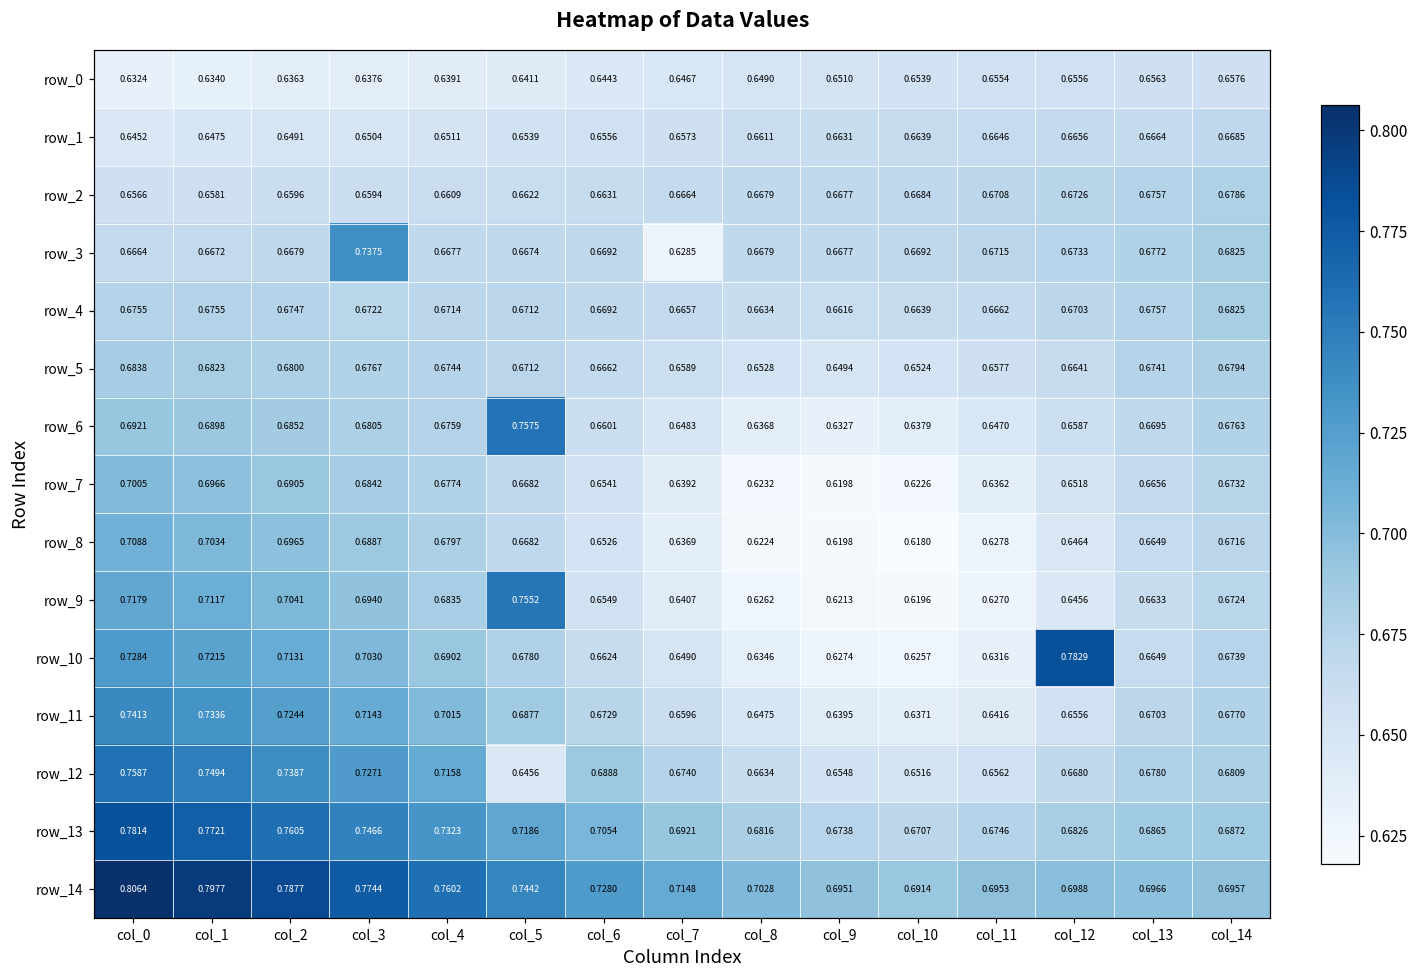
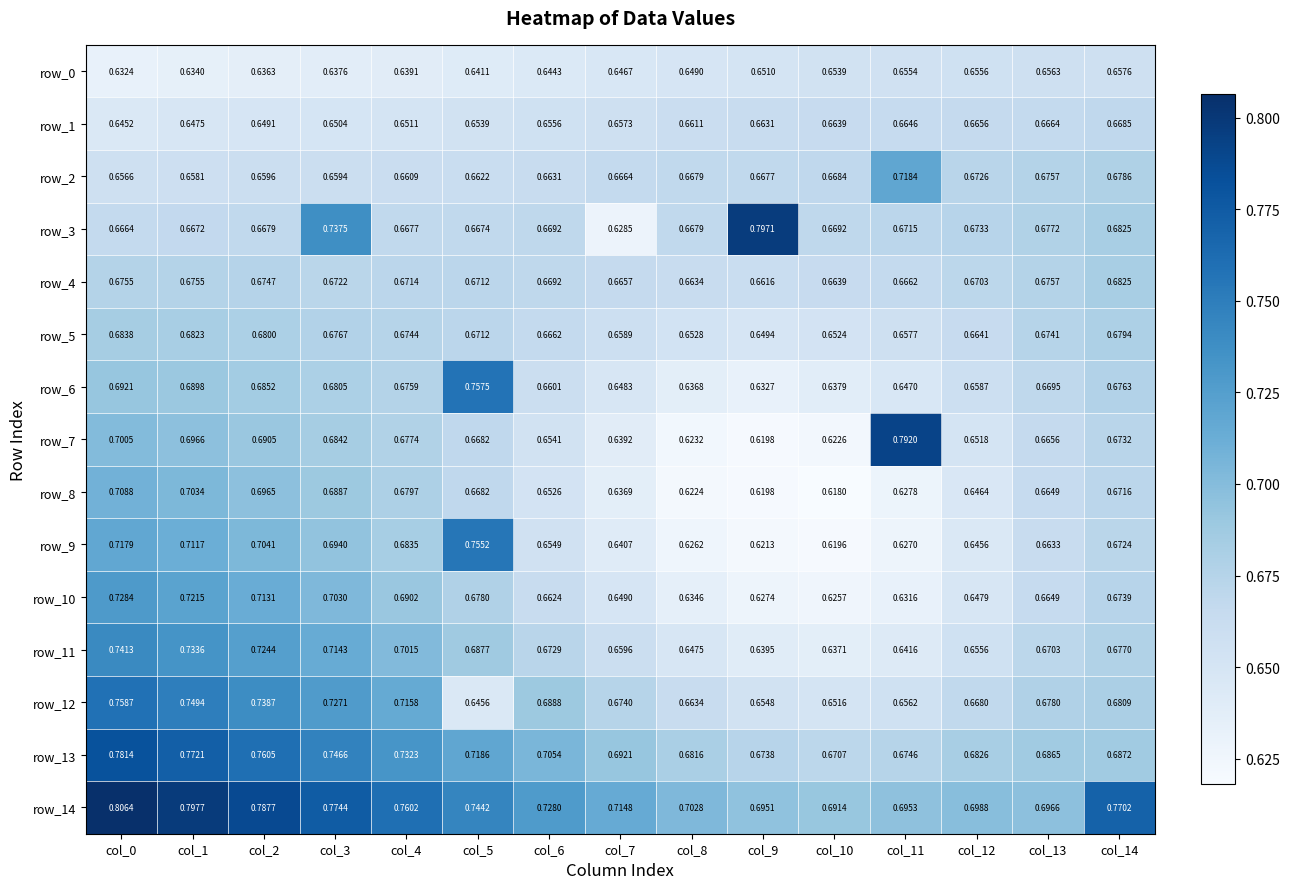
  {
    "row_2": {
      "col_0": 0.6566,
      "col_1": 0.6581,
      "col_2": 0.6596,
      "col_3": 0.6594,
      "col_4": 0.6609,
      "col_5": 0.6622,
      "col_6": 0.6631,
      "col_7": 0.6664,
      "col_8": 0.6679,
      "col_9": 0.6677,
      "col_10": 0.6684,
-     "col_11": 0.6708,
+     "col_11": 0.7184,
      "col_12": 0.6726,
      "col_13": 0.6757,
      "col_14": 0.6786
    },
    "row_3": {
      "col_0": 0.6664,
      "col_1": 0.6672,
      "col_2": 0.6679,
      "col_3": 0.7375,
      "col_4": 0.6677,
      "col_5": 0.6674,
      "col_6": 0.6692,
      "col_7": 0.6285,
      "col_8": 0.6679,
-     "col_9": 0.6677,
+     "col_9": 0.7971,
      "col_10": 0.6692,
      "col_11": 0.6715,
      "col_12": 0.6733,
      "col_13": 0.6772,
      "col_14": 0.6825
    },
    "row_7": {
      "col_0": 0.7005,
      "col_1": 0.6966,
      "col_2": 0.6905,
      "col_3": 0.6842,
      "col_4": 0.6774,
      "col_5": 0.6682,
      "col_6": 0.6541,
      "col_7": 0.6392,
      "col_8": 0.6232,
      "col_9": 0.6198,
      "col_10": 0.6226,
-     "col_11": 0.6362,
+     "col_11": 0.7920,
      "col_12": 0.6518,
      "col_13": 0.6656,
      "col_14": 0.6732
    },
    "row_10": {
      "col_0": 0.7284,
      "col_1": 0.7215,
      "col_2": 0.7131,
      "col_3": 0.7030,
      "col_4": 0.6902,
      "col_5": 0.6780,
      "col_6": 0.6624,
      "col_7": 0.6490,
      "col_8": 0.6346,
      "col_9": 0.6274,
      "col_10": 0.6257,
      "col_11": 0.6316,
-     "col_12": 0.7829,
+     "col_12": 0.6479,
      "col_13": 0.6649,
      "col_14": 0.6739
    },
    "row_14": {
      "col_0": 0.8064,
      "col_1": 0.7977,
      "col_2": 0.7877,
      "col_3": 0.7744,
      "col_4": 0.7602,
      "col_5": 0.7442,
      "col_6": 0.7280,
      "col_7": 0.7148,
      "col_8": 0.7028,
      "col_9": 0.6951,
      "col_10": 0.6914,
      "col_11": 0.6953,
      "col_12": 0.6988,
      "col_13": 0.6966,
-     "col_14": 0.6957
+     "col_14": 0.7702
    }
  }
